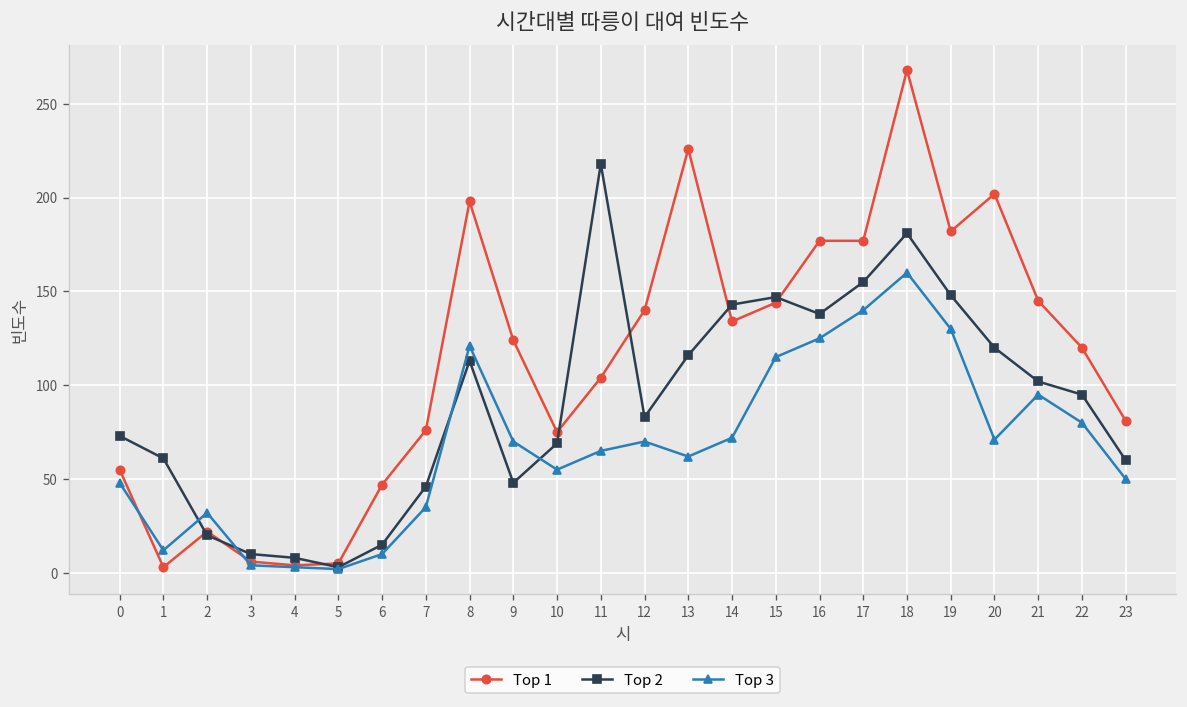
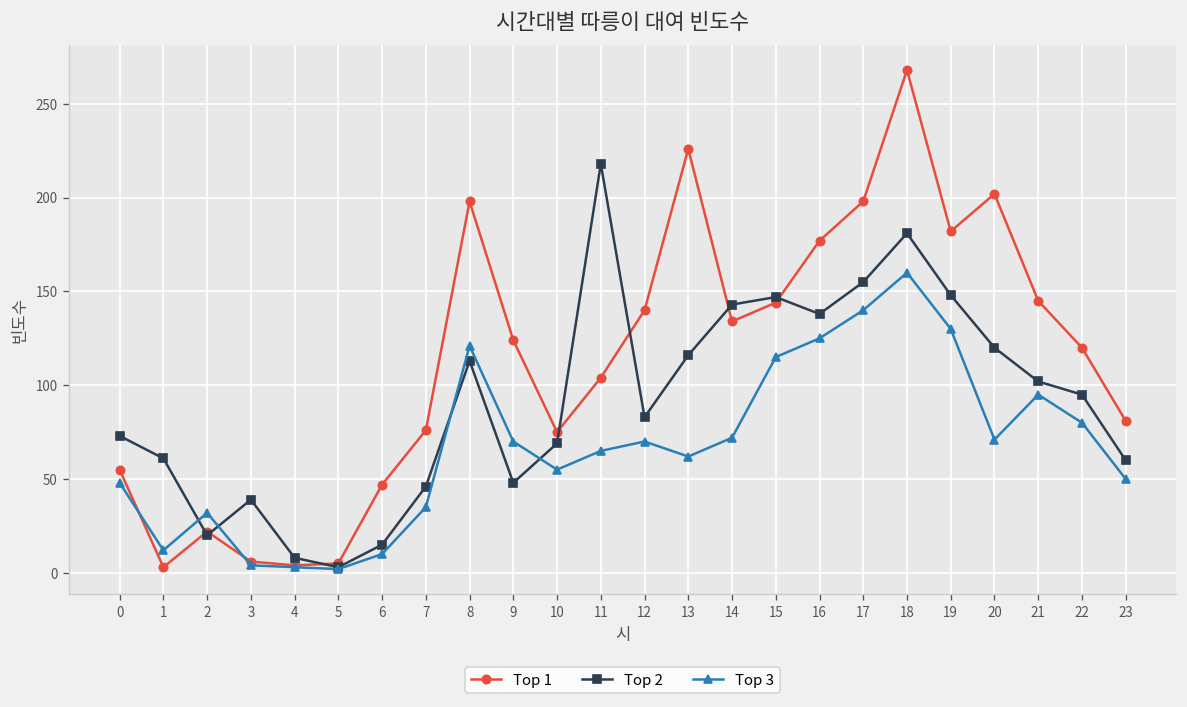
  {
    "Top 1": {
      "0": 55,
      "1": 3,
      "2": 22,
      "3": 6,
      "5": 5,
      "6": 47,
      "7": 76,
      "8": 198,
      "9": 124,
      "10": 75,
      "11": 104,
      "12": 140,
      "13": 226,
      "14": 134,
      "15": 144,
      "16": 177,
-     "17": 177,
+     "17": 198,
      "18": 268,
      "19": 182,
      "20": 202,
      "21": 145,
      "22": 120,
      "23": 81
    },
    "Top 2": {
      "0": 73,
      "1": 61,
      "2": 20,
-     "3": 10,
+     "3": 39,
      "4": 8,
      "6": 15,
      "7": 46,
      "8": 113,
      "9": 48,
      "10": 69,
      "11": 218,
      "12": 83,
      "13": 116,
      "14": 143,
      "15": 147,
      "16": 138,
      "17": 155,
      "18": 181,
      "19": 148,
      "20": 120,
      "21": 102,
      "22": 95,
      "23": 60
    },
    "Top 3": {
      "0": 48,
      "1": 12,
      "2": 32,
      "3": 4,
      "6": 10,
      "7": 35,
      "8": 121,
      "9": 70,
      "10": 55,
      "11": 65,
      "12": 70,
      "13": 62,
      "14": 72,
      "15": 115,
      "16": 125,
      "17": 140,
      "18": 160,
      "19": 130,
      "20": 71,
      "21": 95,
      "22": 80,
      "23": 50
    }
  }
